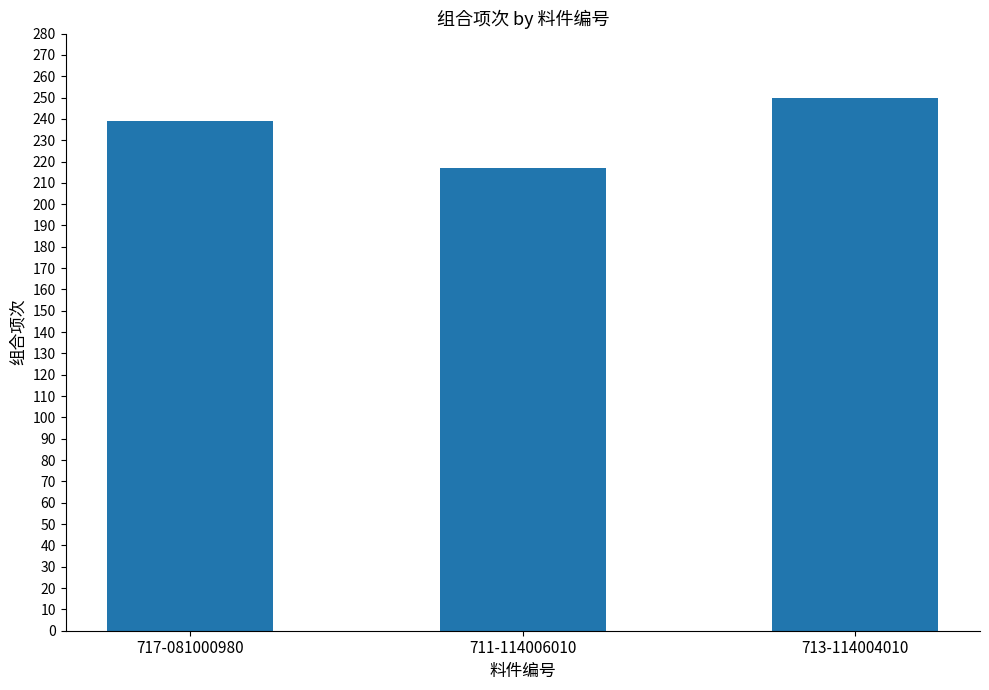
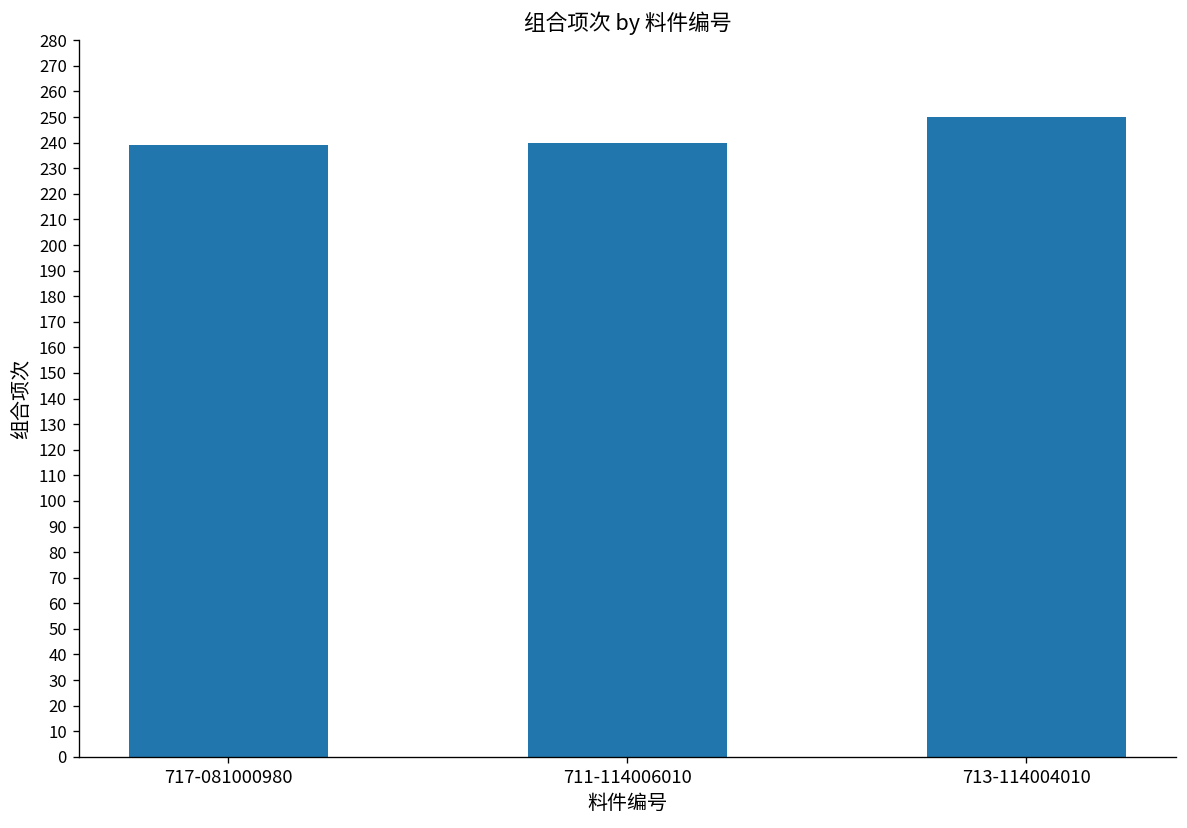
  {
    "717-081000980": 239,
-   "711-114006010": 217,
+   "711-114006010": 240,
    "713-114004010": 250
  }
